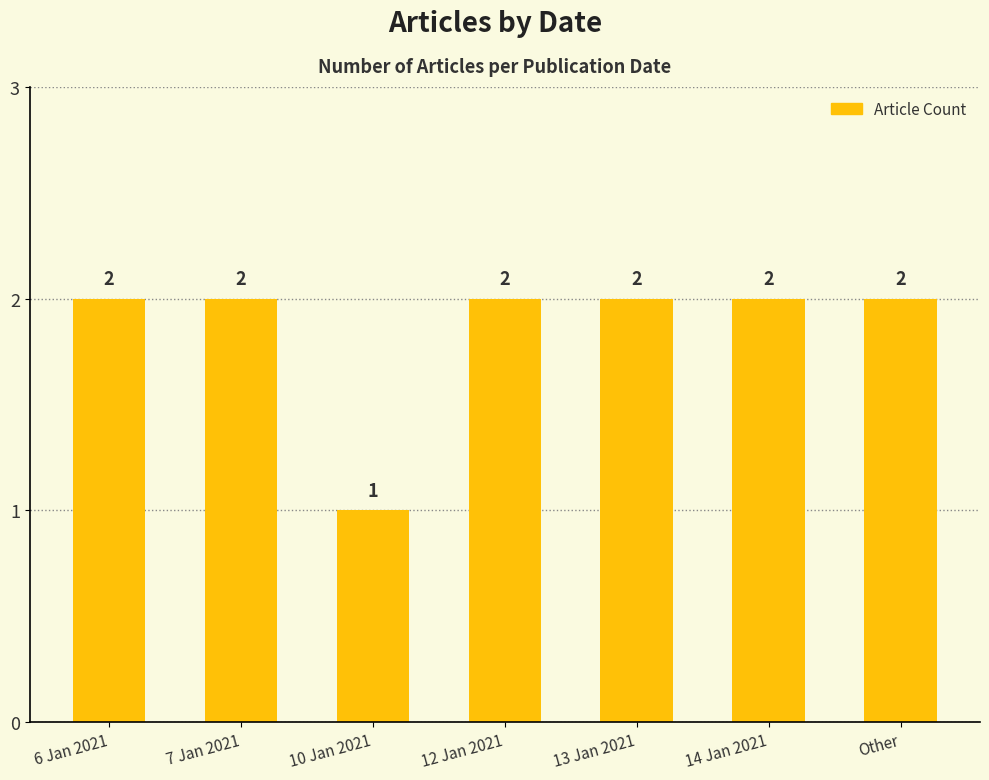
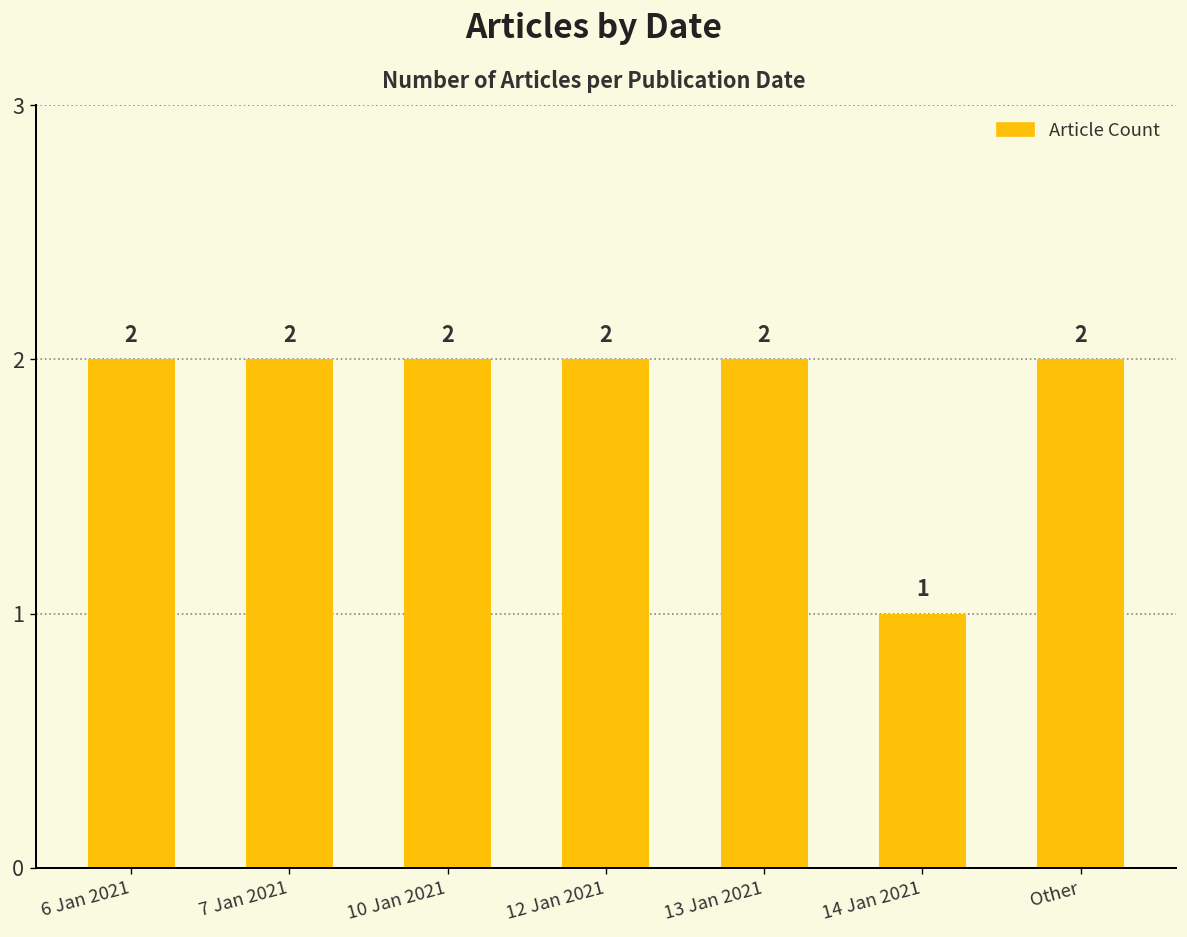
  {
    "6 Jan 2021": 2,
    "7 Jan 2021": 2,
-   "10 Jan 2021": 1,
+   "10 Jan 2021": 2,
    "12 Jan 2021": 2,
    "13 Jan 2021": 2,
-   "14 Jan 2021": 2,
+   "14 Jan 2021": 1,
    "Other": 2
  }
